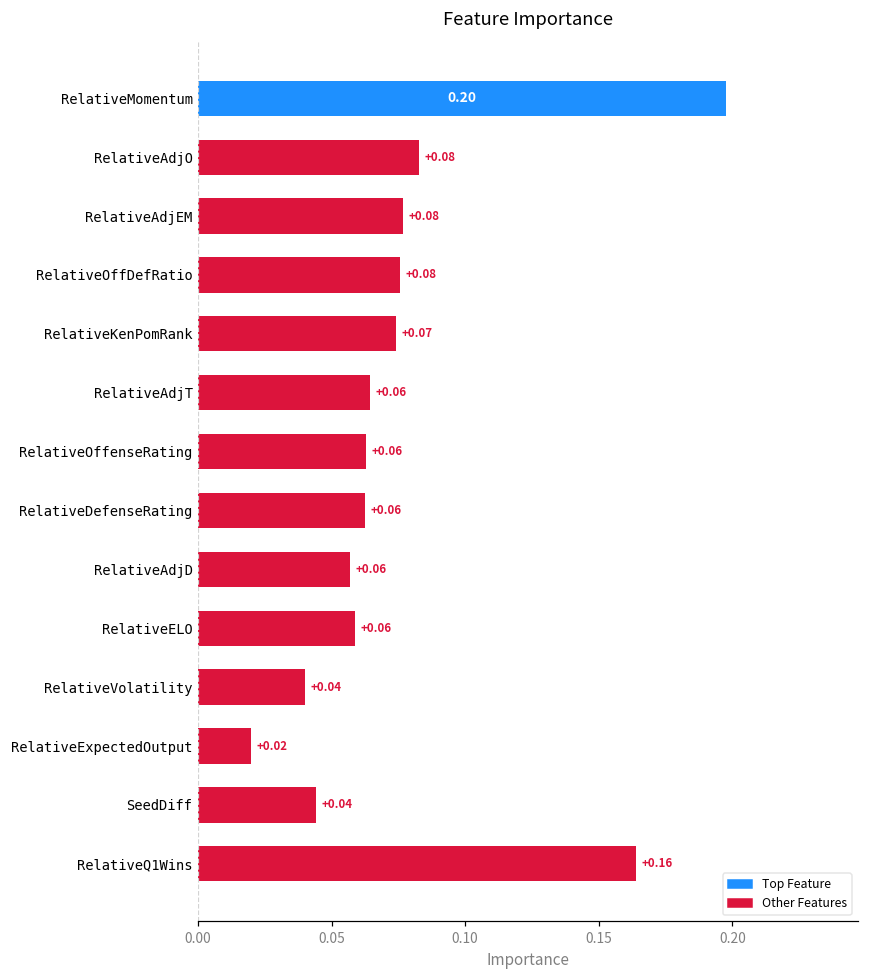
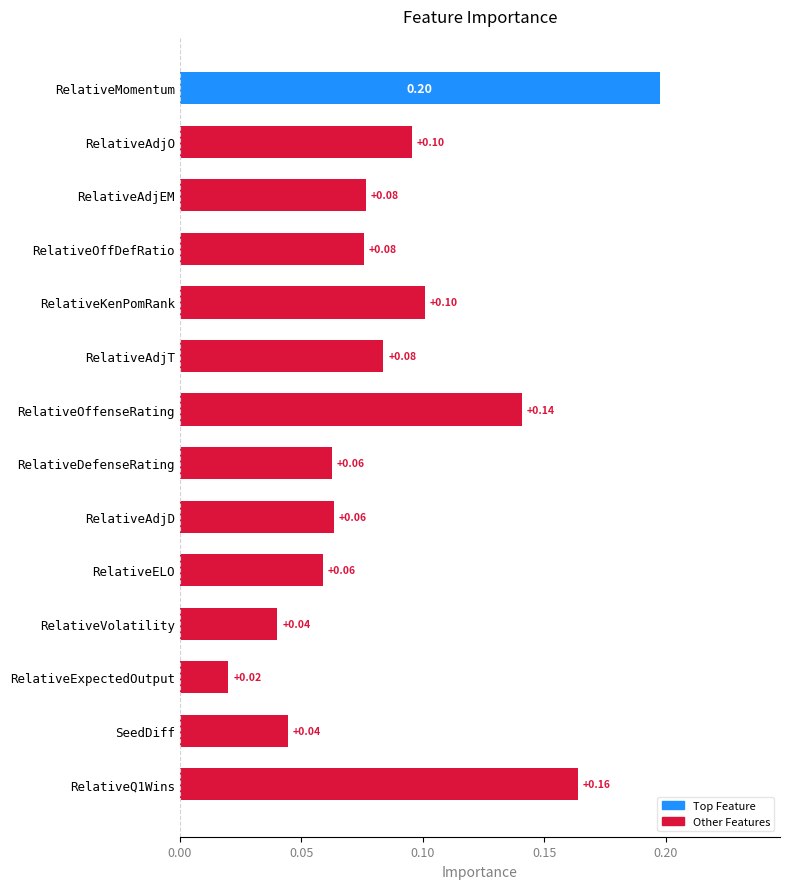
  {
    "RelativeMomentum": "0.20",
-   "RelativeAdjO": "+0.08",
+   "RelativeAdjO": "+0.10",
    "RelativeAdjEM": "+0.08",
    "RelativeOffDefRatio": "+0.08",
-   "RelativeKenPomRank": "+0.07",
-   "RelativeAdjT": "+0.06",
-   "RelativeOffenseRating": "+0.06",
+   "RelativeKenPomRank": "+0.10",
+   "RelativeAdjT": "+0.08",
+   "RelativeOffenseRating": "+0.14",
    "RelativeDefenseRating": "+0.06",
-   "RelativeAdjD": "0.057",
+   "RelativeAdjD": "0.063",
    "RelativeELO": "+0.06",
    "RelativeVolatility": "+0.04",
    "RelativeExpectedOutput": "+0.02",
    "SeedDiff": "+0.04",
    "RelativeQ1Wins": "+0.16"
  }
